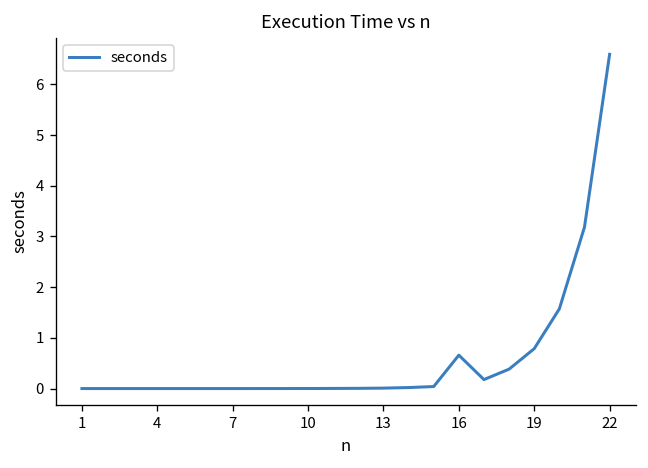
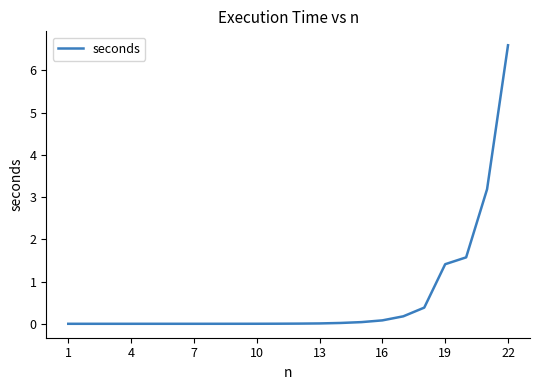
  {
    "1": 0.0,
    "4": 0.0,
    "7": 0.0,
    "10": 0.0,
    "13": 0.0,
-   "16": 0.7,
-   "19": 0.8,
+   "16": 0.1,
+   "19": 1.4,
    "22": 6.6
  }
